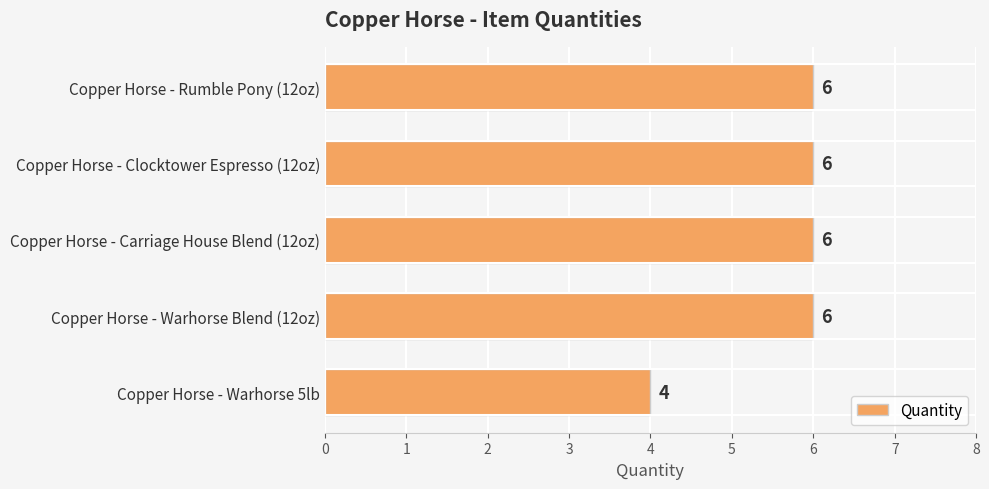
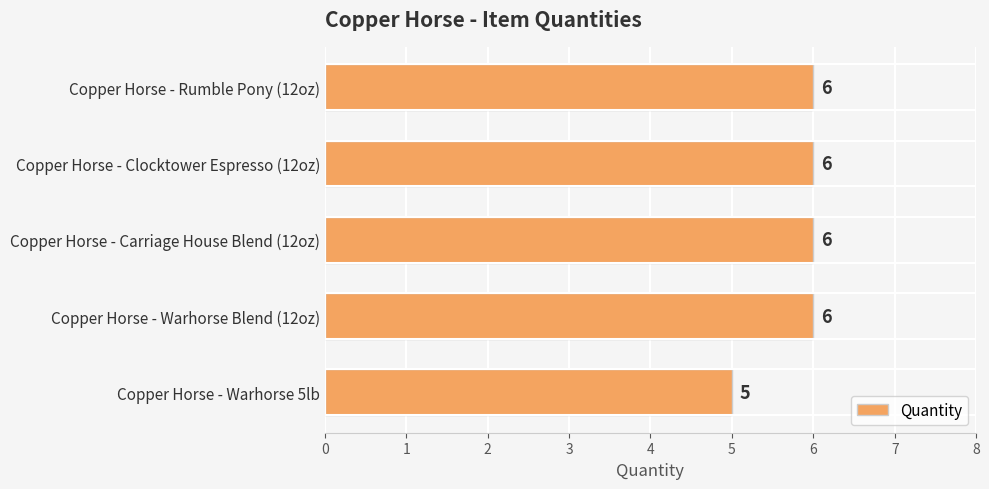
  {
    "Copper Horse - Rumble Pony (12oz)": 6,
    "Copper Horse - Clocktower Espresso (12oz)": 6,
    "Copper Horse - Carriage House Blend (12oz)": 6,
    "Copper Horse - Warhorse Blend (12oz)": 6,
-   "Copper Horse - Warhorse 5lb": 4
+   "Copper Horse - Warhorse 5lb": 5
  }
